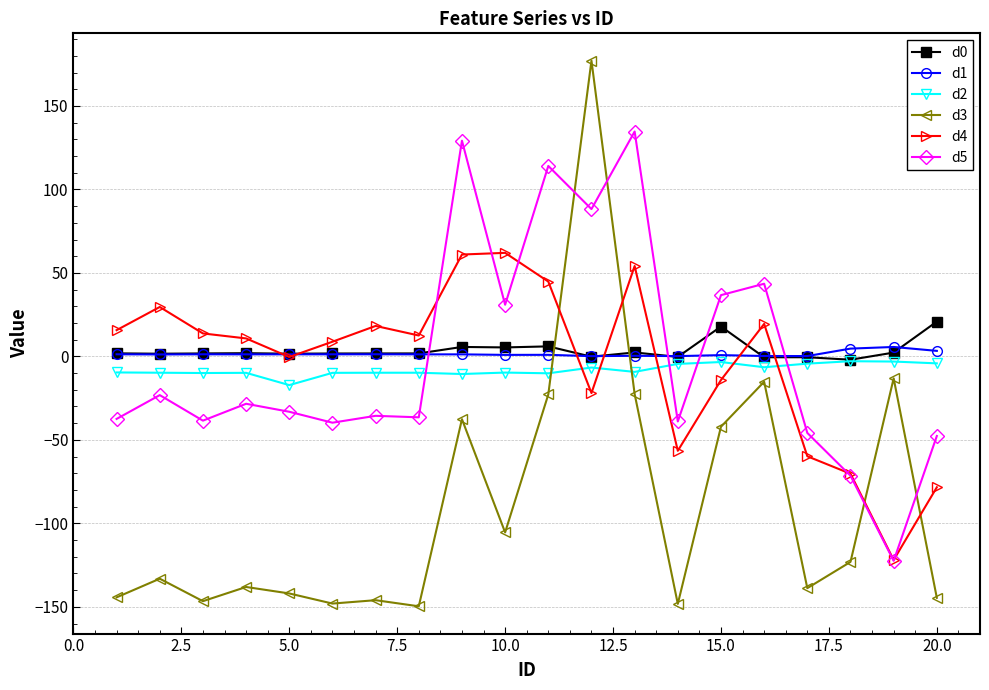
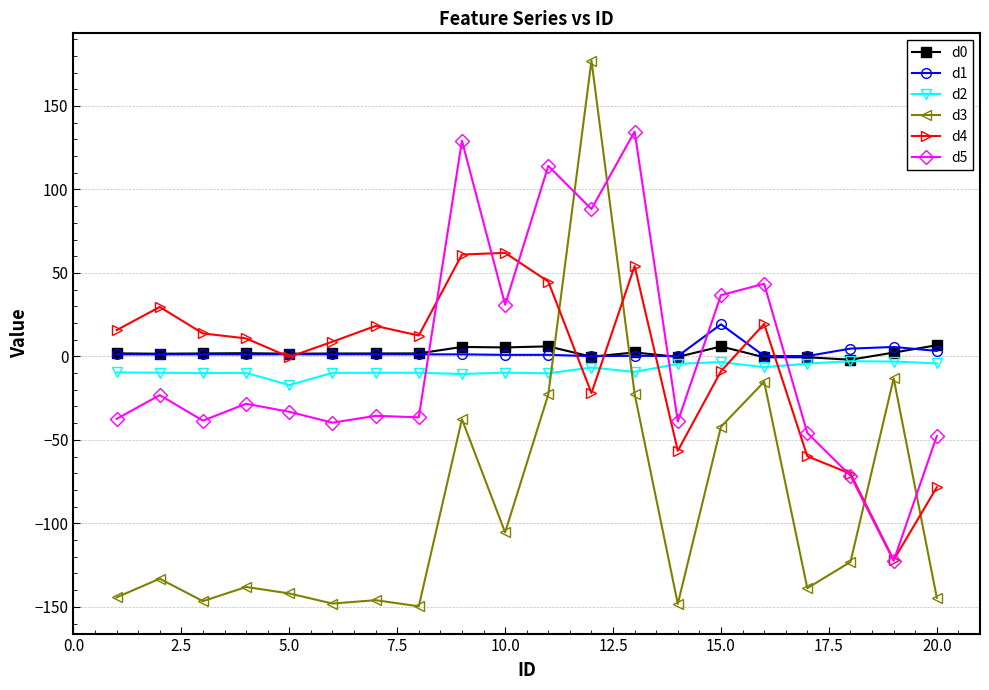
  {
    "d0": {
      "10.0": 5,
-     "15.0": 18,
-     "20.0": 21
+     "15.0": 6,
+     "20.0": 7
    },
    "d1": {
      "10.0": 1,
-     "15.0": 1,
+     "15.0": 19,
      "20.0": 3
    },
    "d2": {
      "5.0": -17,
      "10.0": -10,
      "15.0": -3,
      "20.0": -4
    },
    "d3": {
      "5.0": -142,
      "10.0": -105,
      "15.0": -42,
      "20.0": -145
    },
    "d4": {
      "5.0": 0,
      "10.0": 62,
-     "15.0": -14,
+     "15.0": -9,
      "20.0": -78
    },
    "d5": {
      "5.0": -33,
      "10.0": 31,
      "15.0": 37,
      "20.0": -48
    }
  }
